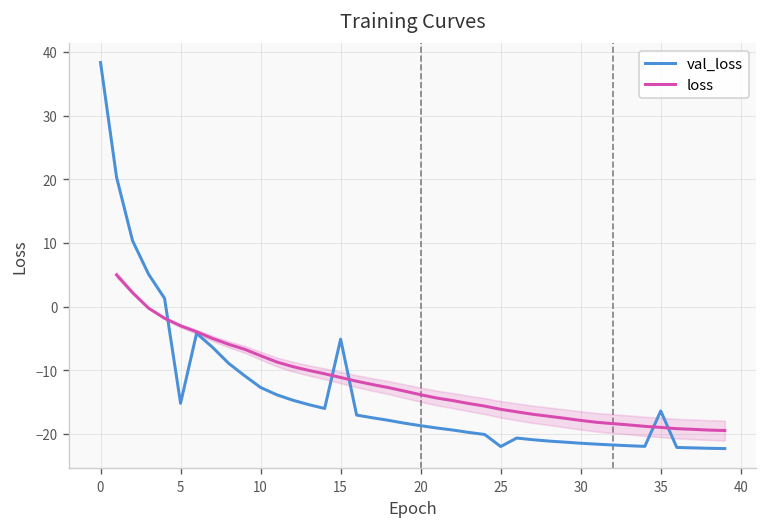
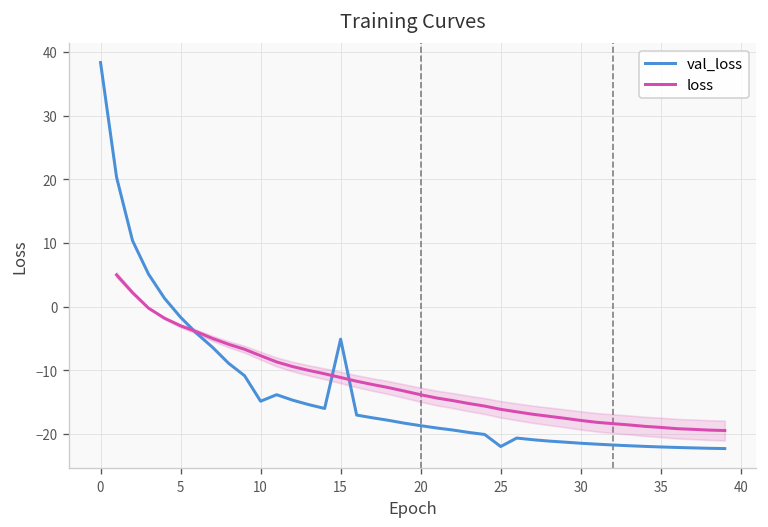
  {
    "val_loss": {
      "0": 38,
-     "5": -15,
-     "10": -13,
+     "5": -2,
+     "10": -15,
      "15": -5,
      "20": -19,
      "25": -22,
      "30": -21,
-     "35": -16
+     "35": -22
    }
  }
